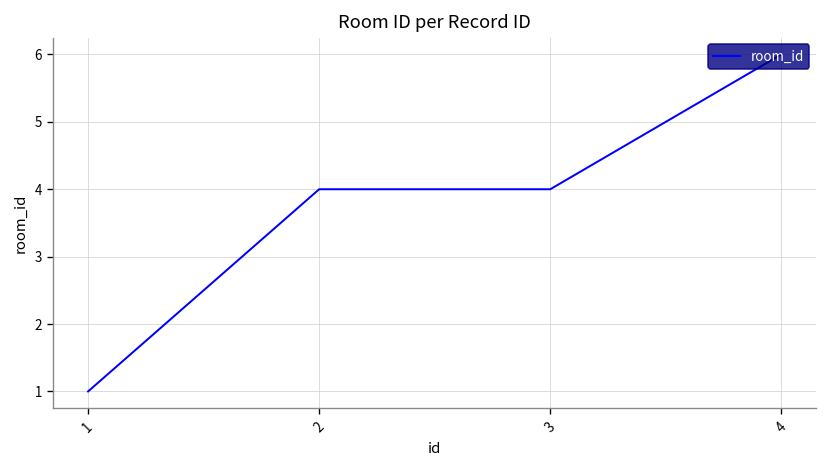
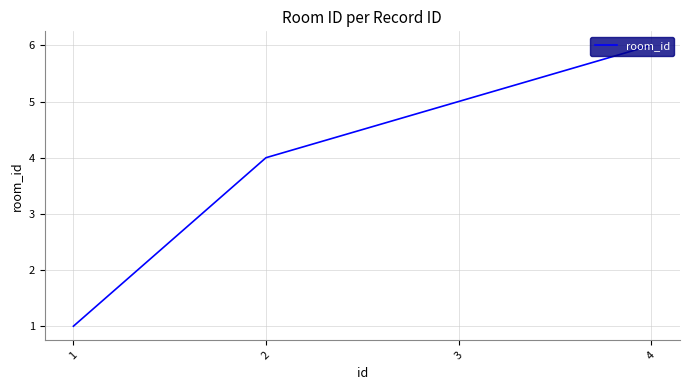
  {
    "1": 1,
    "2": 4,
-   "3": 4
+   "3": 5
  }
